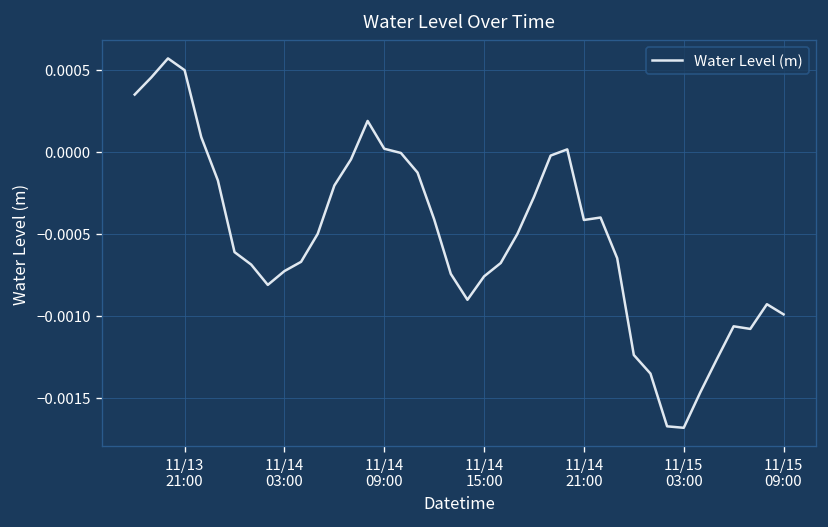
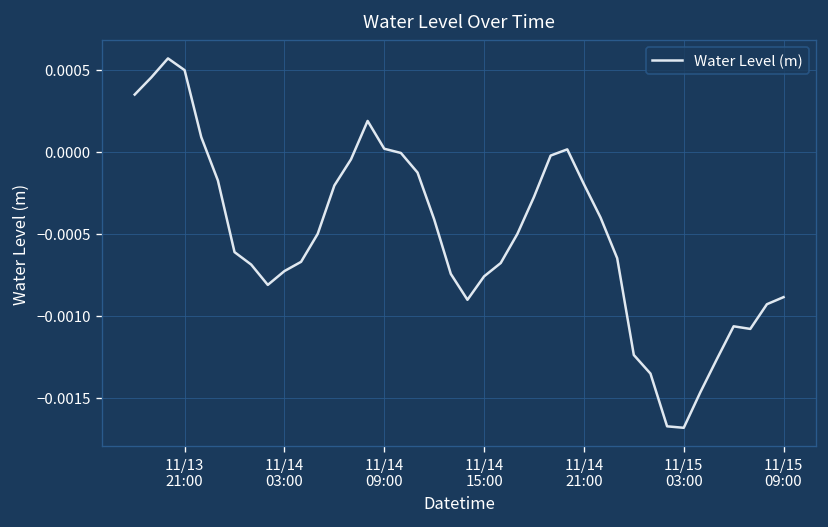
  {
    "11/13 21:00": 0.00050,
    "11/14 03:00": -0.00073,
    "11/14 09:00": 0.00002,
    "11/14 15:00": -0.00076,
-   "11/14 21:00": -0.00042,
+   "11/14 21:00": -0.00020,
    "11/15 03:00": -0.00168,
-   "11/15 09:00": -0.00099
+   "11/15 09:00": -0.00089
  }
